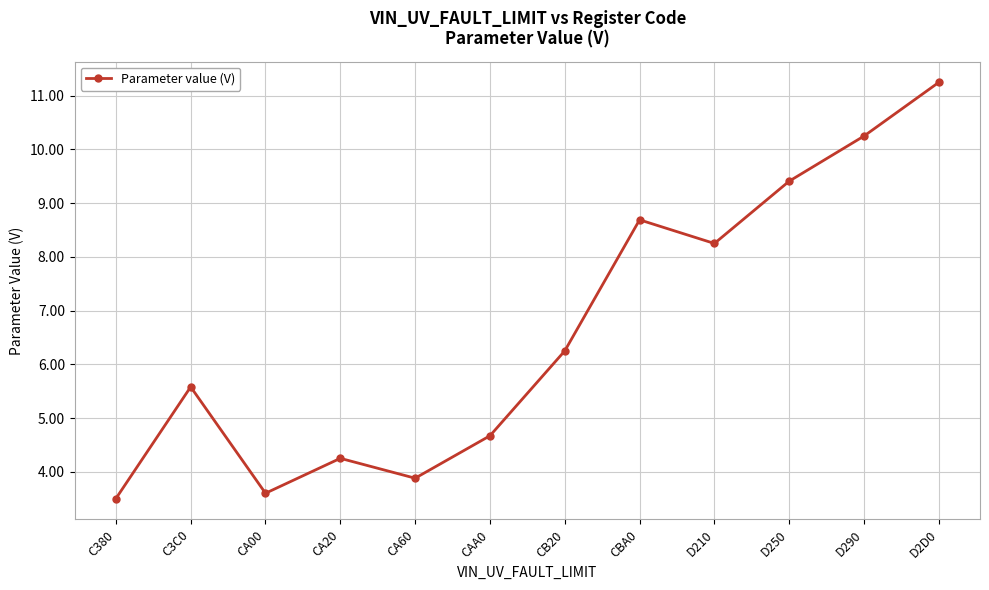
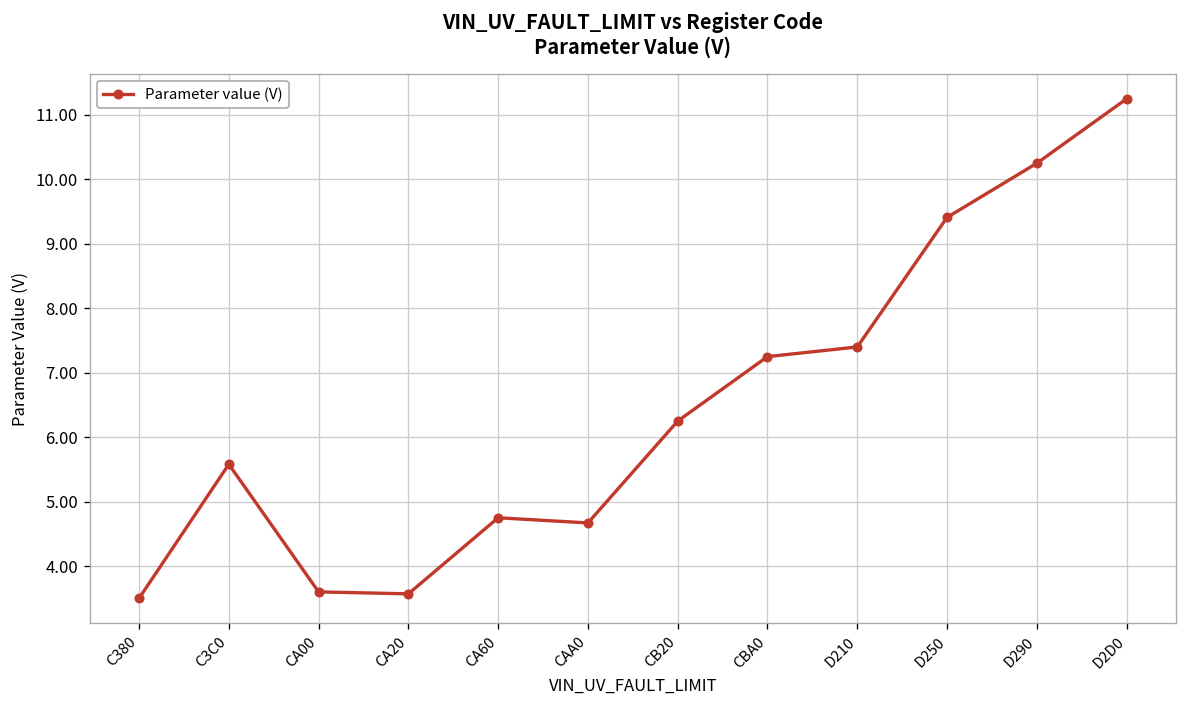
  {
    "C380": 3.5,
    "C3C0": 5.6,
    "CA00": 3.6,
-   "CA20": 4.3,
-   "CA60": 3.9,
+   "CA20": 3.6,
+   "CA60": 4.8,
    "CAA0": 4.7,
    "CB20": 6.3,
-   "CBA0": 8.7,
-   "D210": 8.3,
+   "CBA0": 7.3,
+   "D210": 7.4,
    "D250": 9.4,
    "D290": 10.3,
    "D2D0": 11.3
  }
